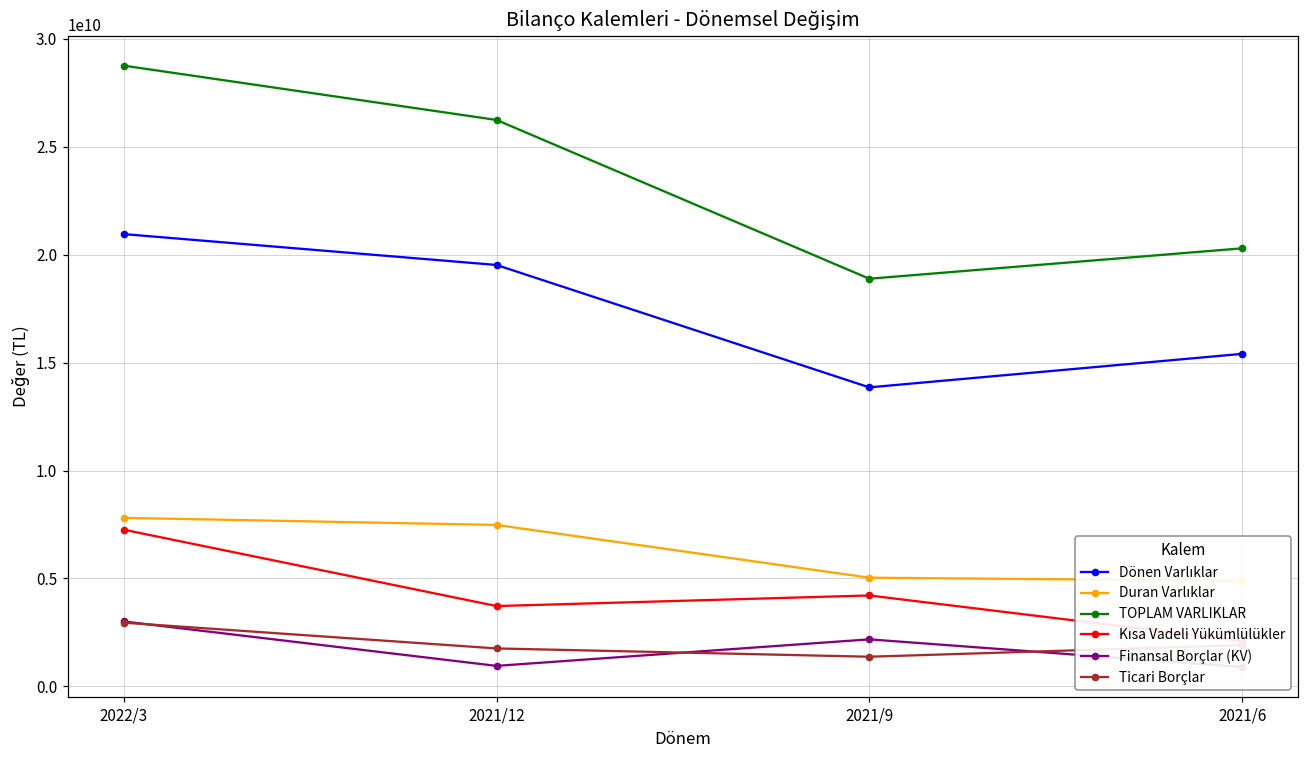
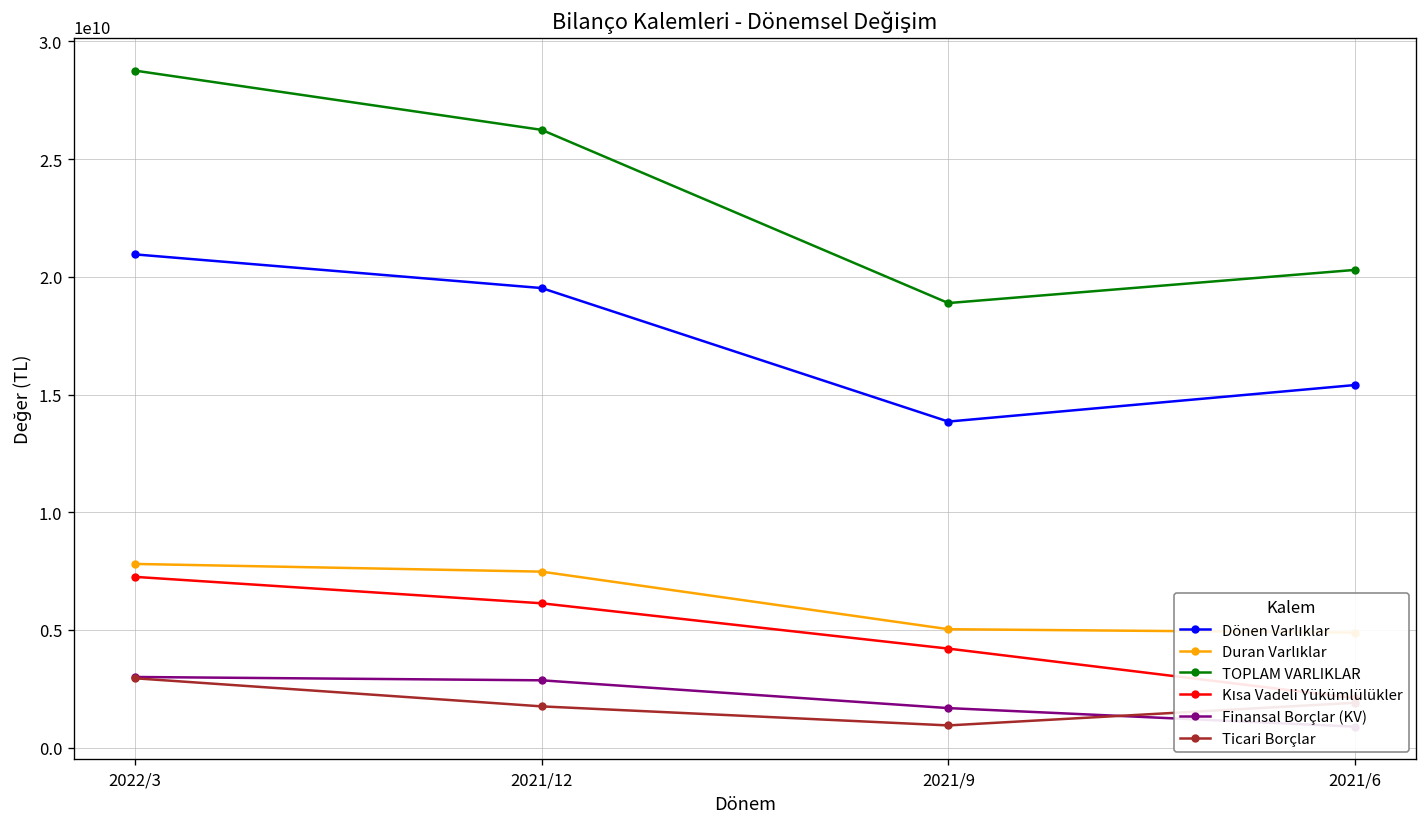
  {
    "Dönen Varlıklar": {
      "2022/3": 21000000000,
      "2021/12": 19500000000,
      "2021/9": 13900000000,
      "2021/6": 15400000000
    },
    "Duran Varlıklar": {
      "2022/3": 7800000000,
      "2021/12": 7500000000,
      "2021/9": 5000000000
    },
    "TOPLAM VARLIKLAR": {
      "2022/3": 28800000000,
      "2021/12": 26200000000,
      "2021/9": 18900000000,
      "2021/6": 20300000000
    },
    "Kısa Vadeli Yükümlülükler": {
      "2022/3": 7300000000,
-     "2021/12": 3700000000,
+     "2021/12": 6100000000,
      "2021/9": 4200000000
    },
    "Finansal Borçlar (KV)": {
-     "2021/12": 900000000,
-     "2021/9": 2200000000
+     "2021/12": 2900000000,
+     "2021/9": 1700000000
    },
    "Ticari Borçlar": {
      "2021/12": 1800000000,
-     "2021/9": 1400000000
+     "2021/9": 900000000
    }
  }
